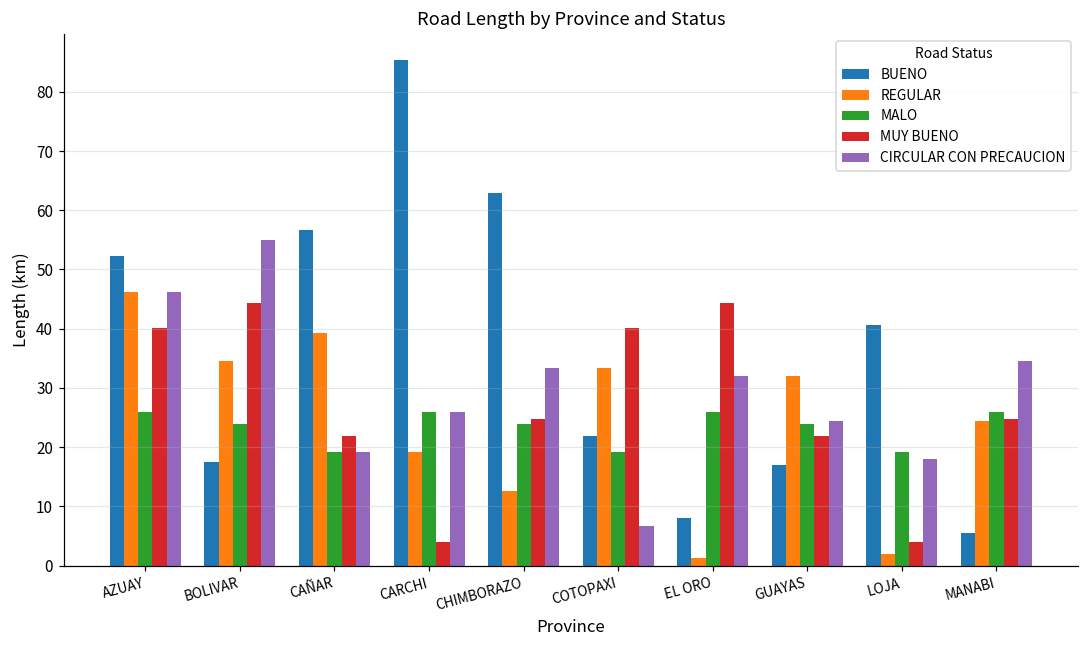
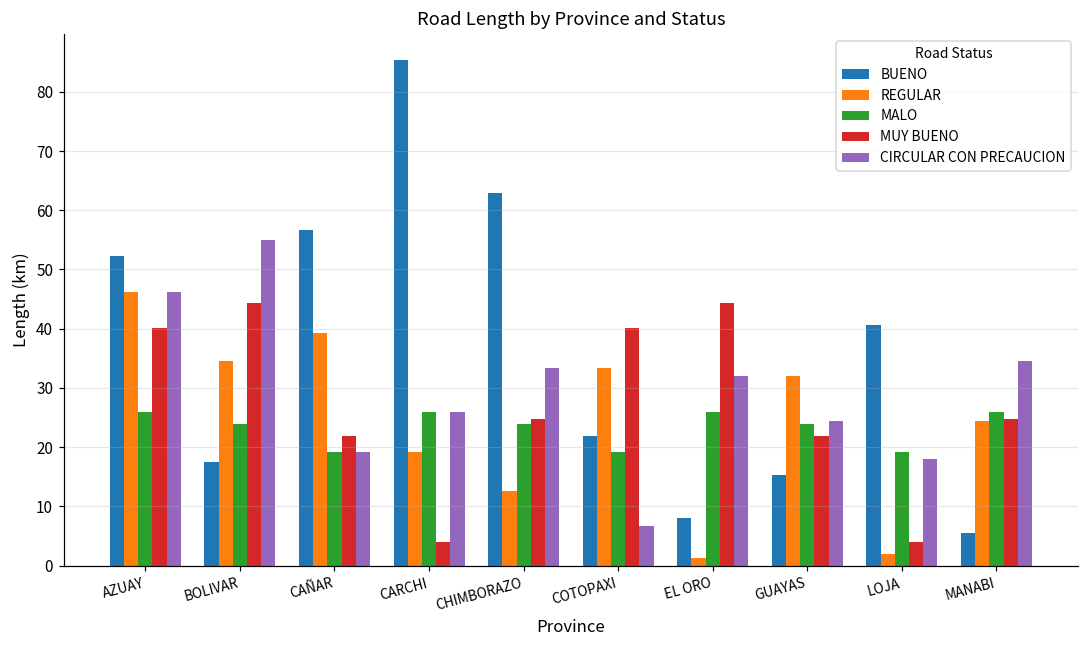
  {
    "BUENO": {
      "AZUAY": 52,
      "BOLIVAR": 18,
      "CAÑAR": 57,
      "CARCHI": 85,
      "CHIMBORAZO": 63,
      "COTOPAXI": 22,
      "EL ORO": 8,
-     "GUAYAS": 17,
+     "GUAYAS": 15,
      "LOJA": 41,
      "MANABI": 5
    },
    "REGULAR": {
      "AZUAY": 46,
      "BOLIVAR": 35,
      "CAÑAR": 39,
      "CARCHI": 19,
      "CHIMBORAZO": 13,
      "COTOPAXI": 33,
      "EL ORO": 1,
      "GUAYAS": 32,
      "LOJA": 2,
      "MANABI": 24
    },
    "MALO": {
      "AZUAY": 26,
      "BOLIVAR": 24,
      "CAÑAR": 19,
      "CARCHI": 26,
      "CHIMBORAZO": 24,
      "COTOPAXI": 19,
      "EL ORO": 26,
      "GUAYAS": 24,
      "LOJA": 19,
      "MANABI": 26
    },
    "MUY BUENO": {
      "AZUAY": 40,
      "BOLIVAR": 44,
      "CAÑAR": 22,
      "CARCHI": 4,
      "CHIMBORAZO": 25,
      "COTOPAXI": 40,
      "EL ORO": 44,
      "GUAYAS": 22,
      "LOJA": 4,
      "MANABI": 25
    },
    "CIRCULAR CON PRECAUCION": {
      "AZUAY": 46,
      "BOLIVAR": 55,
      "CAÑAR": 19,
      "CARCHI": 26,
      "CHIMBORAZO": 33,
      "COTOPAXI": 7,
      "EL ORO": 32,
      "GUAYAS": 24,
      "LOJA": 18,
      "MANABI": 35
    }
  }
